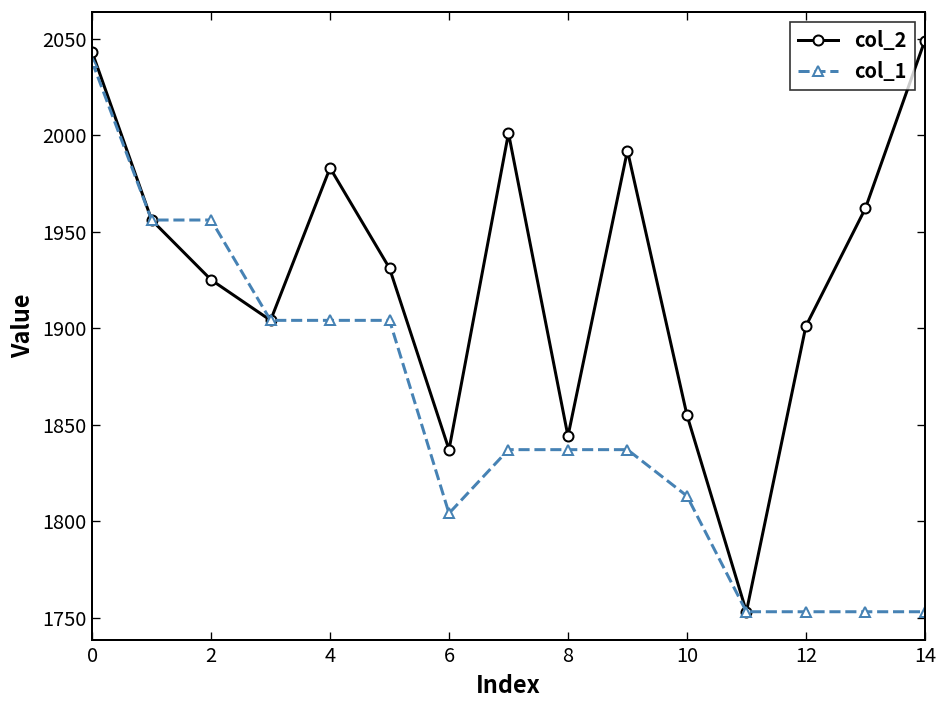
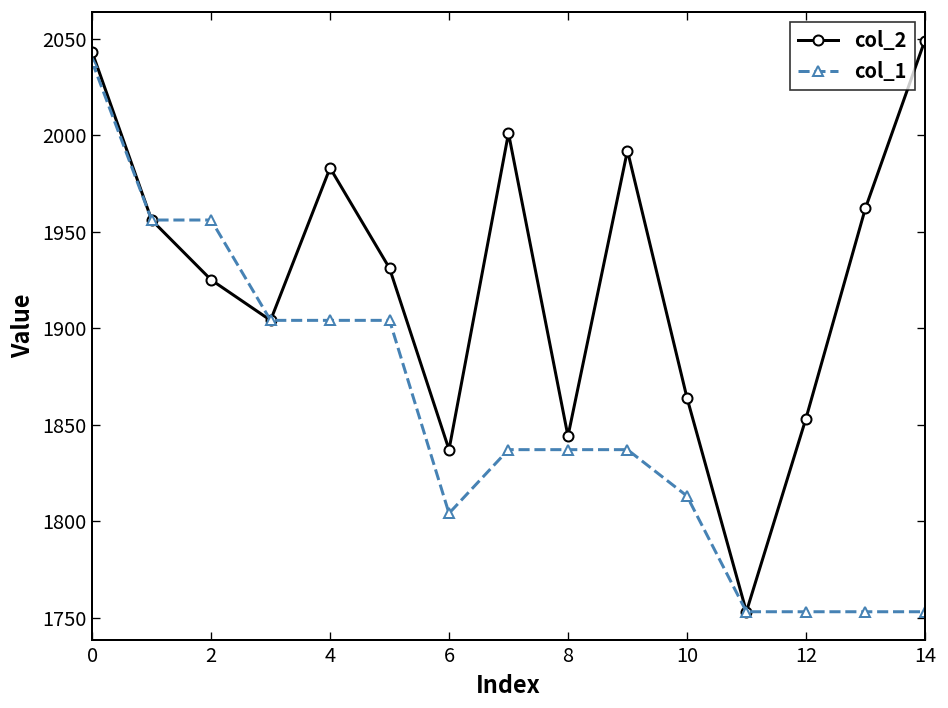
  {
    "col_2": {
      "0": 2043,
      "2": 1925,
      "4": 1983,
      "6": 1837,
      "8": 1844,
-     "10": 1855,
-     "12": 1901,
+     "10": 1864,
+     "12": 1853,
      "14": 2049
    },
    "col_1": {
      "0": 2038,
      "2": 1956,
      "4": 1904,
      "6": 1804,
      "8": 1837,
      "10": 1813,
      "12": 1753,
      "14": 1753
    }
  }
